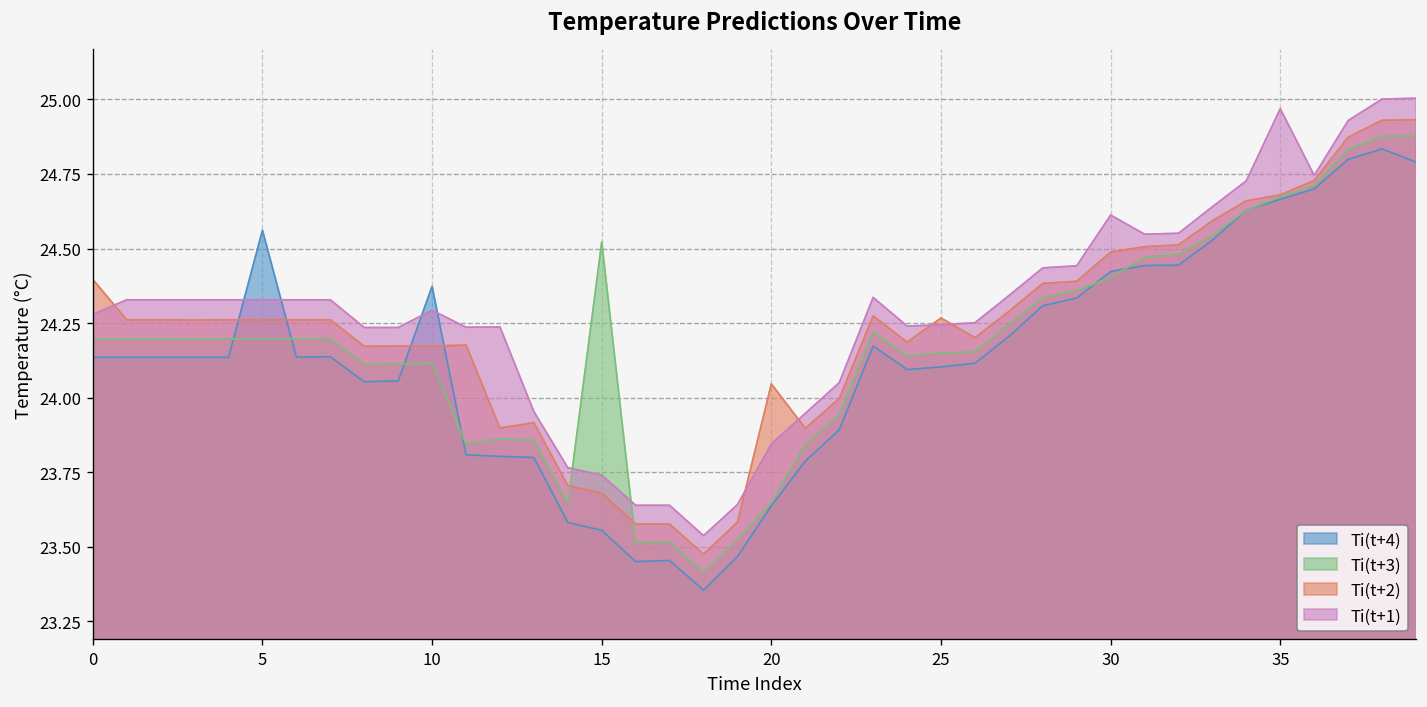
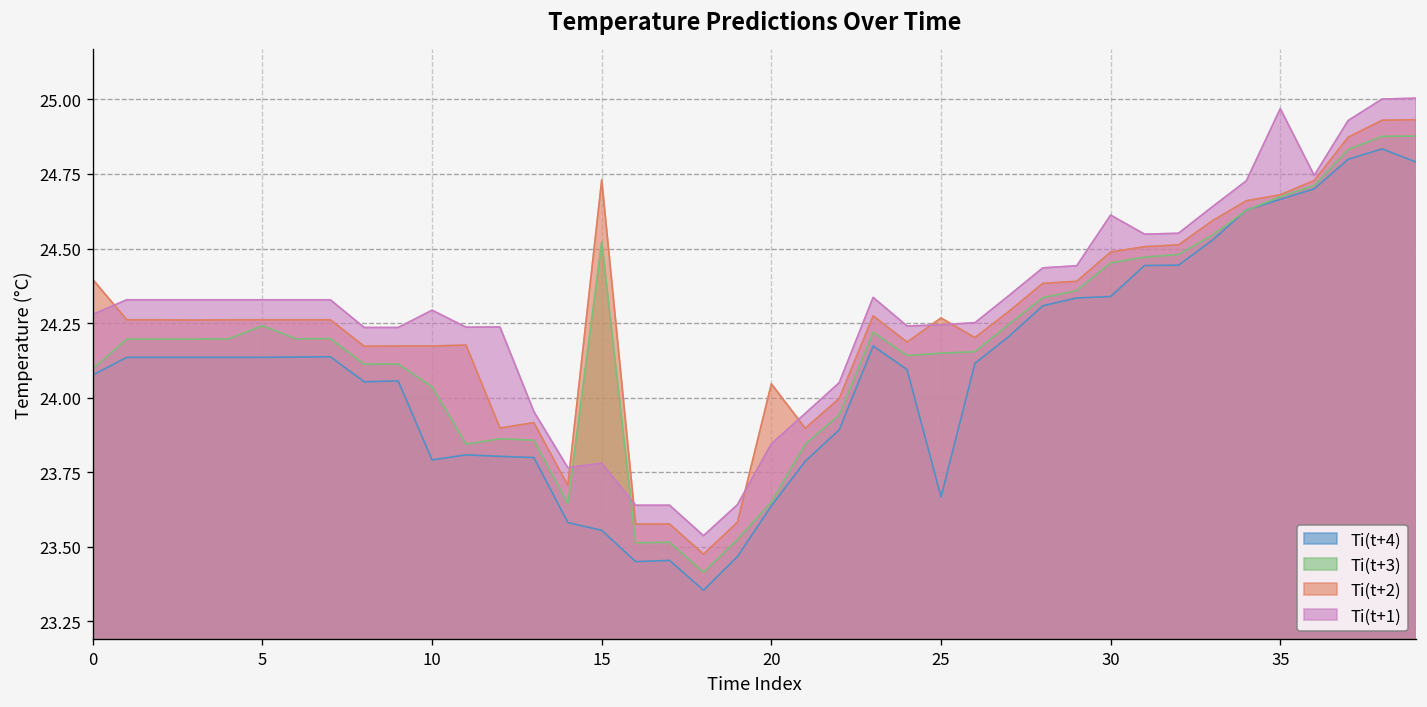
  {
    "Ti(t+4)": {
-     "0": 24.14,
-     "5": 24.56,
-     "10": 24.37,
+     "0": 24.08,
+     "5": 24.14,
+     "10": 23.79,
      "15": 23.56,
      "20": 23.64,
-     "25": 24.10,
-     "30": 24.42
+     "25": 23.67,
+     "30": 24.34
    },
    "Ti(t+3)": {
-     "0": 24.20,
-     "5": 24.20,
-     "10": 24.12,
+     "0": 24.10,
+     "5": 24.24,
+     "10": 24.04,
      "15": 24.52,
      "20": 23.65,
      "25": 24.15,
-     "30": 24.40
+     "30": 24.45
    },
    "Ti(t+2)": {
      "0": 24.40,
      "5": 24.26,
      "10": 24.17,
-     "15": 23.68,
+     "15": 24.73,
      "20": 24.05,
      "25": 24.27,
      "30": 24.49
    },
    "Ti(t+1)": {
      "0": 24.28,
      "5": 24.33,
      "10": 24.29,
-     "15": 23.74,
+     "15": 23.78,
      "20": 23.85,
      "25": 24.24,
      "30": 24.61,
      "35": 24.97
    }
  }
